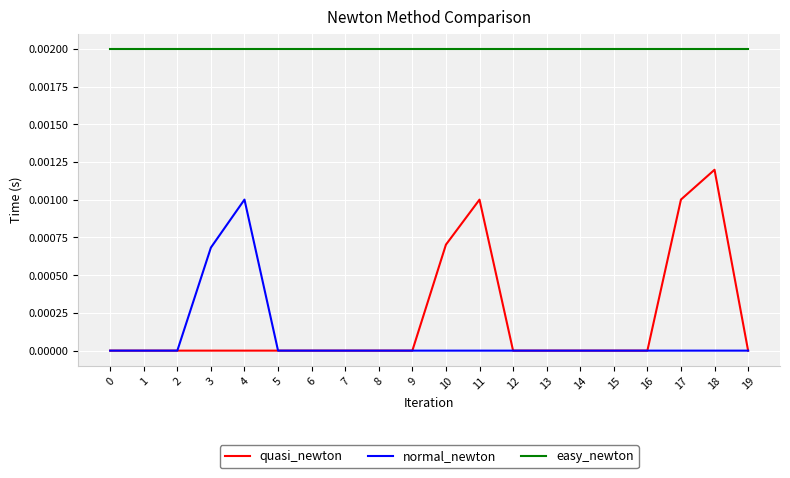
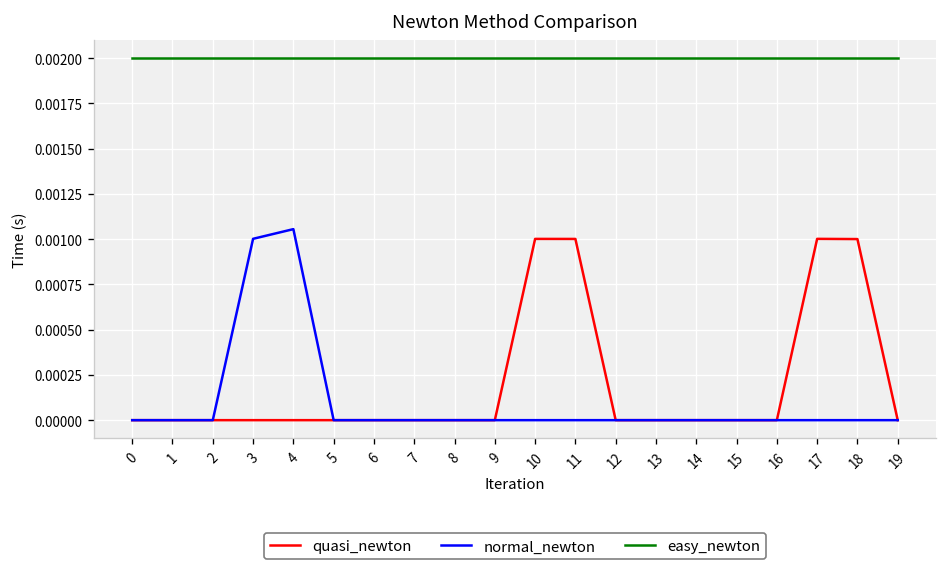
  {
    "quasi_newton": {
      "3": 0.00000,
      "4": 0.00000,
-     "10": 0.00070,
+     "10": 0.00100,
      "11": 0.00100,
      "17": 0.00100,
-     "18": 0.00120
+     "18": 0.00100
    },
    "normal_newton": {
-     "3": 0.00068,
-     "4": 0.00100,
+     "3": 0.00100,
+     "4": 0.00106,
      "10": 0.00000,
      "11": 0.00000,
      "17": 0.00000,
      "18": 0.00000
    },
    "easy_newton": {
      "0": 0.00200,
      "1": 0.00200,
      "2": 0.00200,
      "3": 0.00200,
      "4": 0.00200,
      "5": 0.00200,
      "6": 0.00200,
      "7": 0.00200,
      "8": 0.00200,
      "9": 0.00200,
      "10": 0.00200,
      "11": 0.00200,
      "12": 0.00200,
      "13": 0.00200,
      "14": 0.00200,
      "15": 0.00200,
      "16": 0.00200,
      "17": 0.00200,
      "18": 0.00200,
      "19": 0.00200
    }
  }
